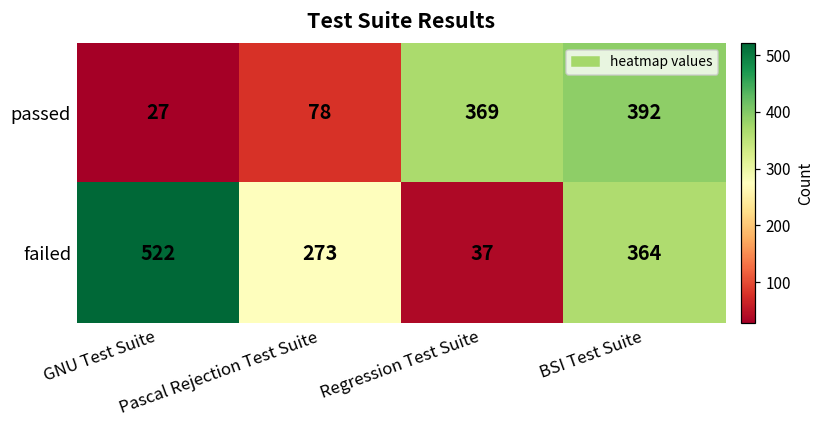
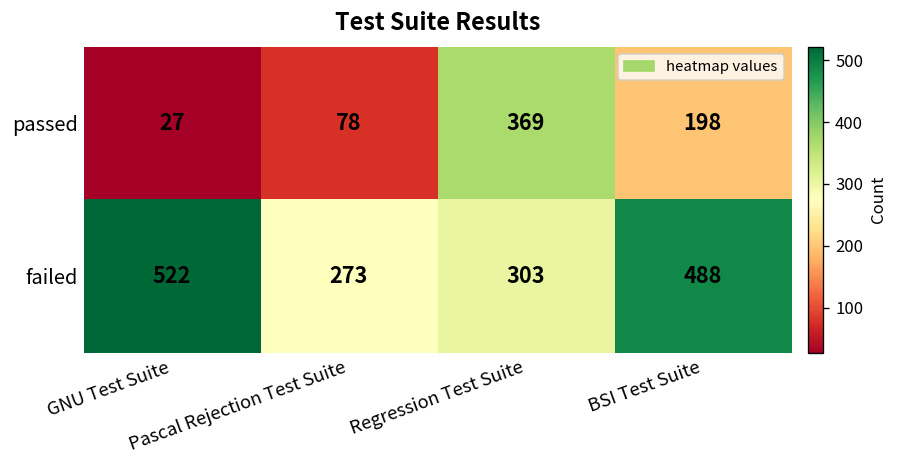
  {
    "passed": {
      "GNU Test Suite": 27,
      "Pascal Rejection Test Suite": 78,
      "Regression Test Suite": 369,
-     "BSI Test Suite": 392
+     "BSI Test Suite": 198
    },
    "failed": {
      "GNU Test Suite": 522,
      "Pascal Rejection Test Suite": 273,
-     "Regression Test Suite": 37,
-     "BSI Test Suite": 364
+     "Regression Test Suite": 303,
+     "BSI Test Suite": 488
    }
  }
